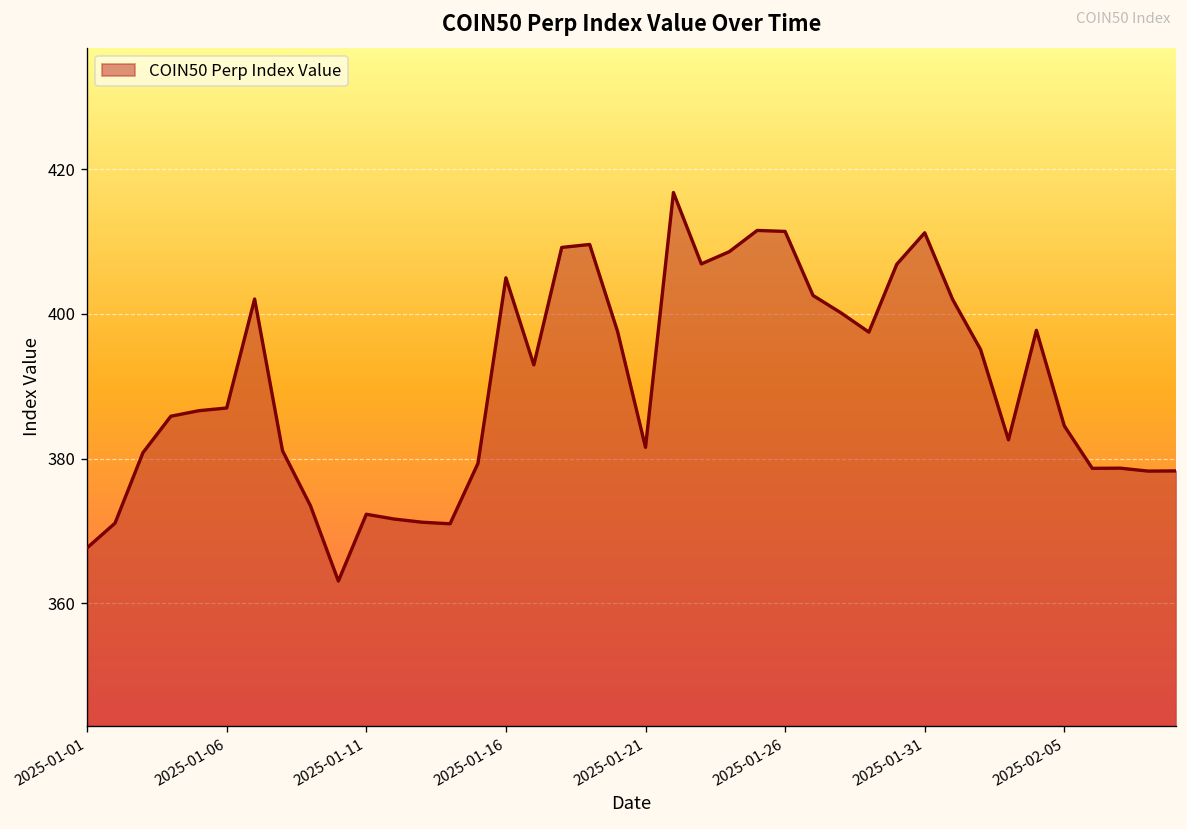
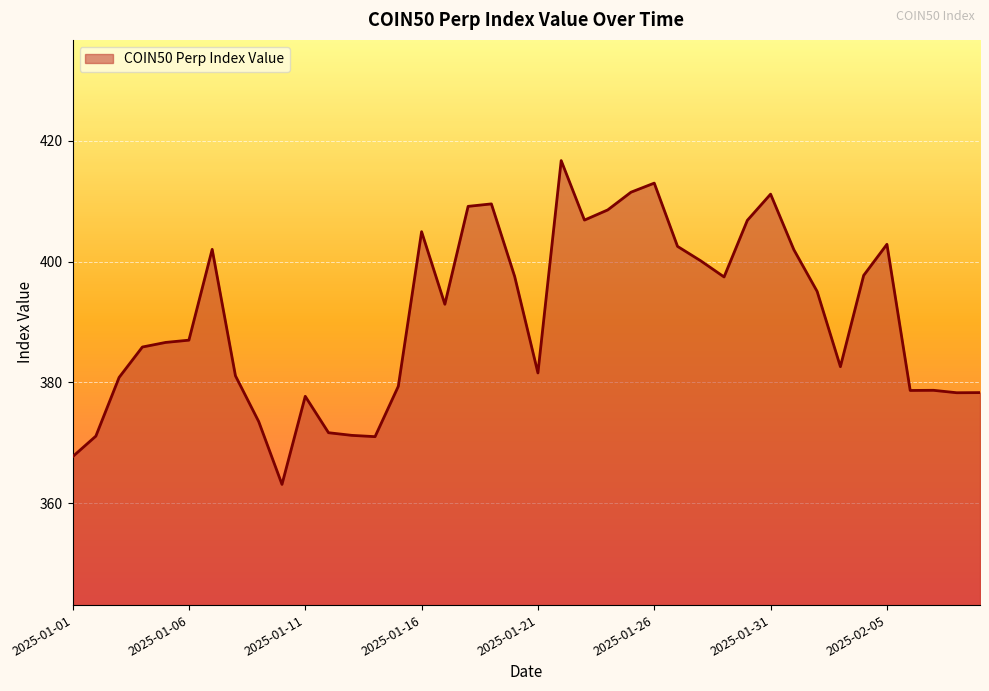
  {
    "2025-01-01": 368,
    "2025-01-06": 387,
-   "2025-01-11": 372,
+   "2025-01-11": 378,
    "2025-01-16": 405,
    "2025-01-21": 382,
-   "2025-01-26": 411,
+   "2025-01-26": 413,
    "2025-01-31": 411,
-   "2025-02-05": 385
+   "2025-02-05": 403
  }
